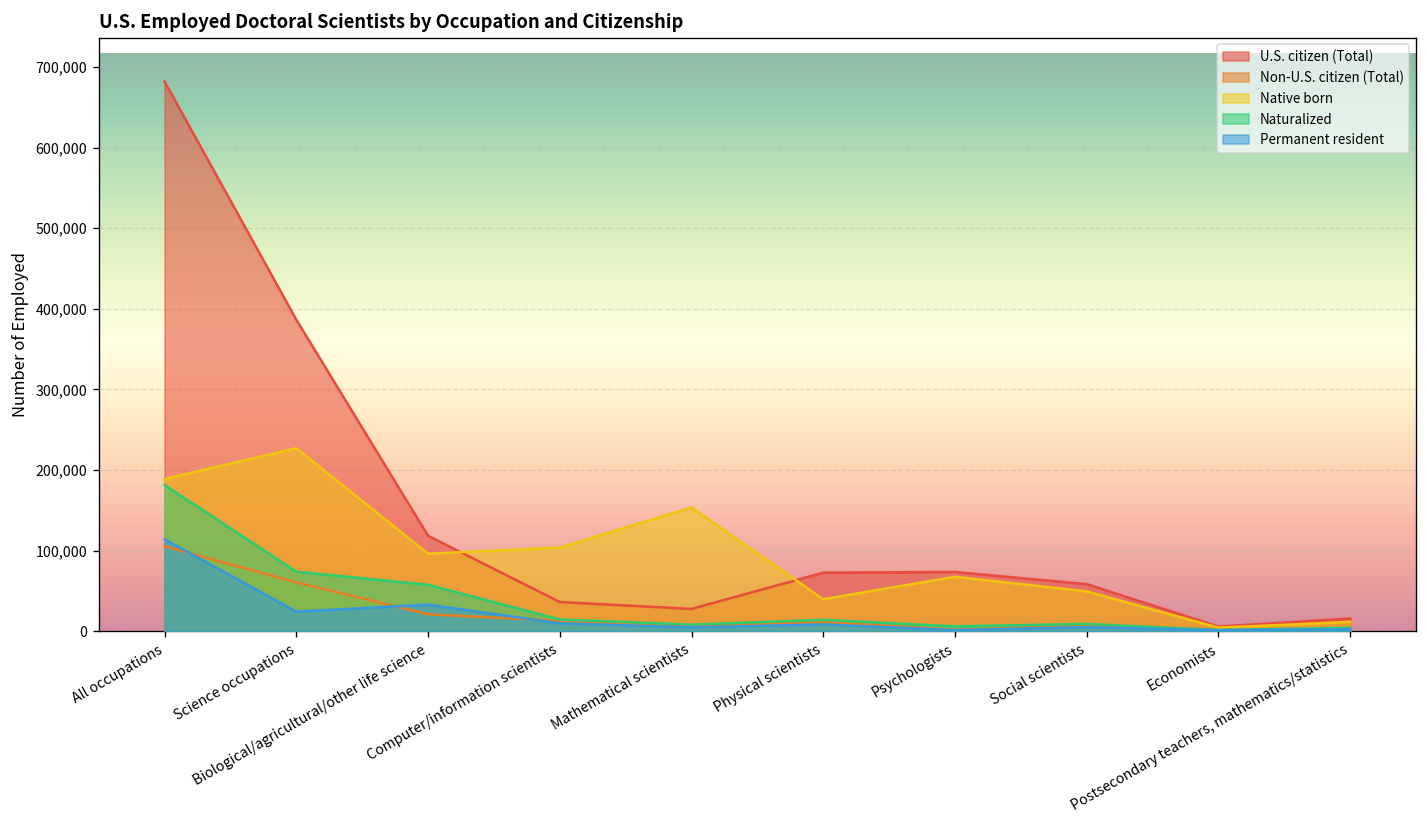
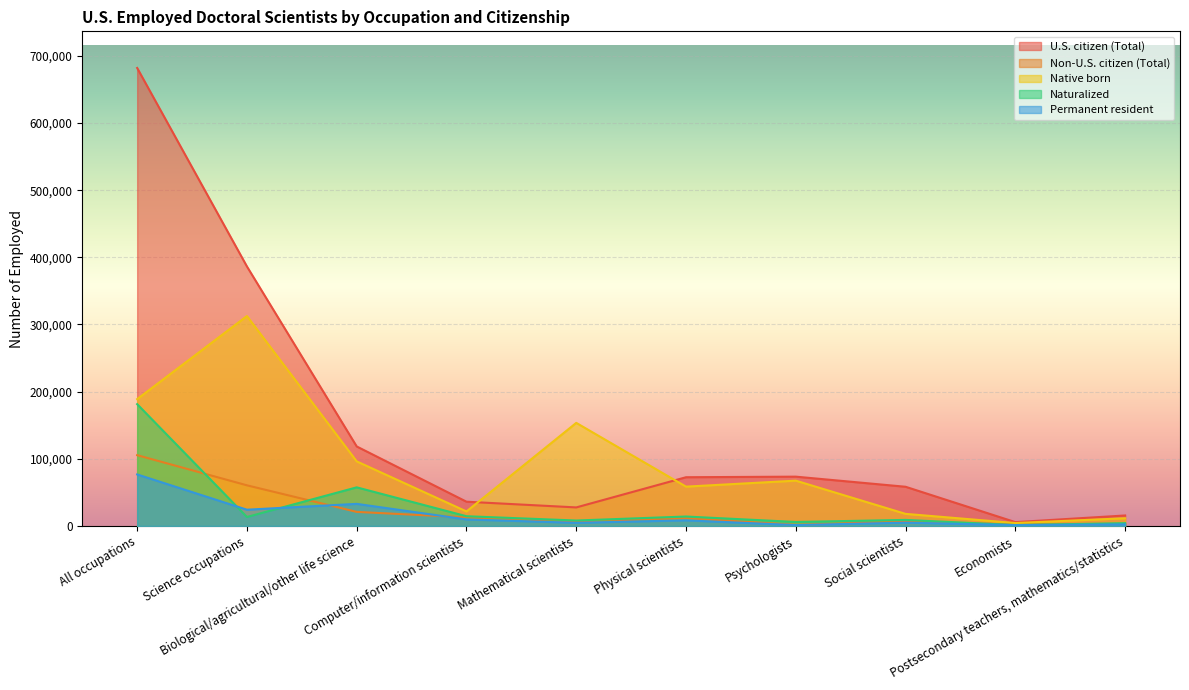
  {
    "Native born": {
      "All occupations": "190,000",
-     "Science occupations": "230,000",
+     "Science occupations": "310,000",
      "Biological/agricultural/other life science": "100,000",
-     "Computer/information scientists": "100,000",
+     "Computer/information scientists": "20,000",
      "Mathematical scientists": "150,000",
-     "Physical scientists": "40,000",
+     "Physical scientists": "60,000",
      "Psychologists": "70,000",
-     "Social scientists": "50,000",
+     "Social scientists": "20,000",
      "Postsecondary teachers, mathematics/statistics": "10,000"
    },
    "Naturalized": {
      "All occupations": "180,000",
-     "Science occupations": "70,000",
+     "Science occupations": "10,000",
      "Biological/agricultural/other life science": "60,000",
      "Psychologists": "10,000"
    },
    "Permanent resident": {
-     "All occupations": "110,000",
+     "All occupations": "80,000",
      "Science occupations": "20,000",
      "Biological/agricultural/other life science": "30,000"
    }
  }
